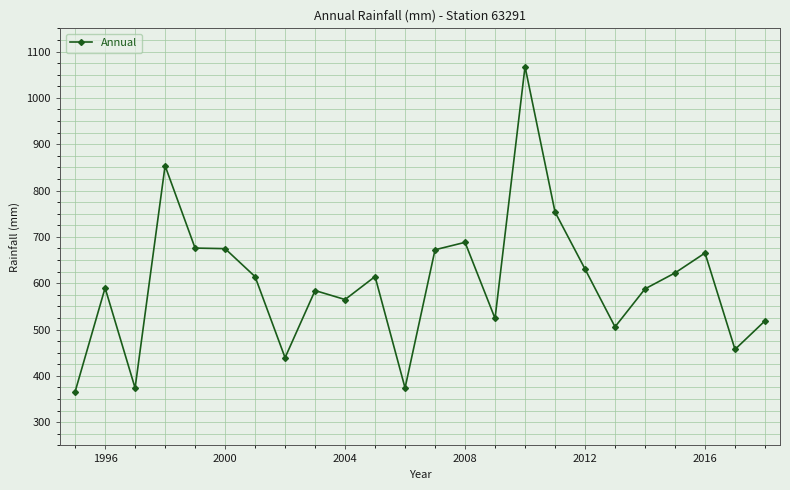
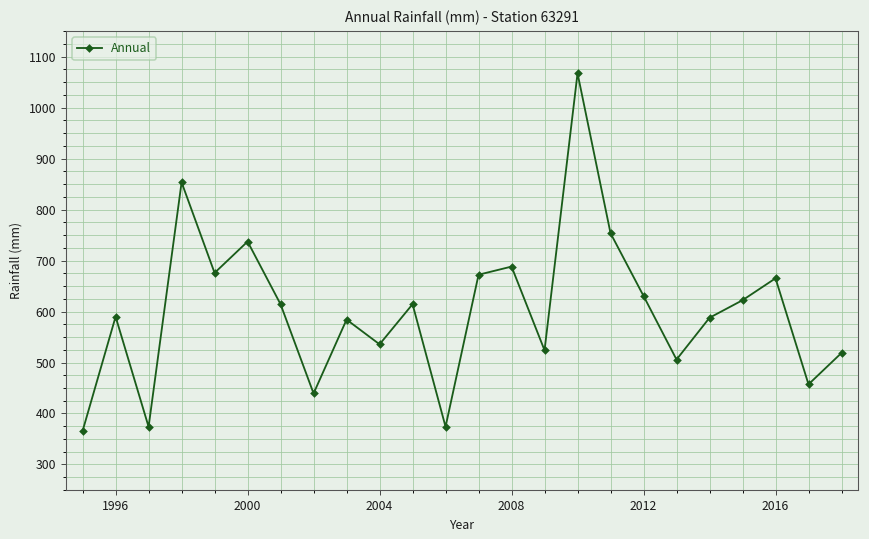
  {
    "1996": 590,
-   "2000": 670,
-   "2004": 560,
+   "2000": 740,
+   "2004": 540,
    "2008": 690,
    "2012": 630,
    "2016": 670
  }
